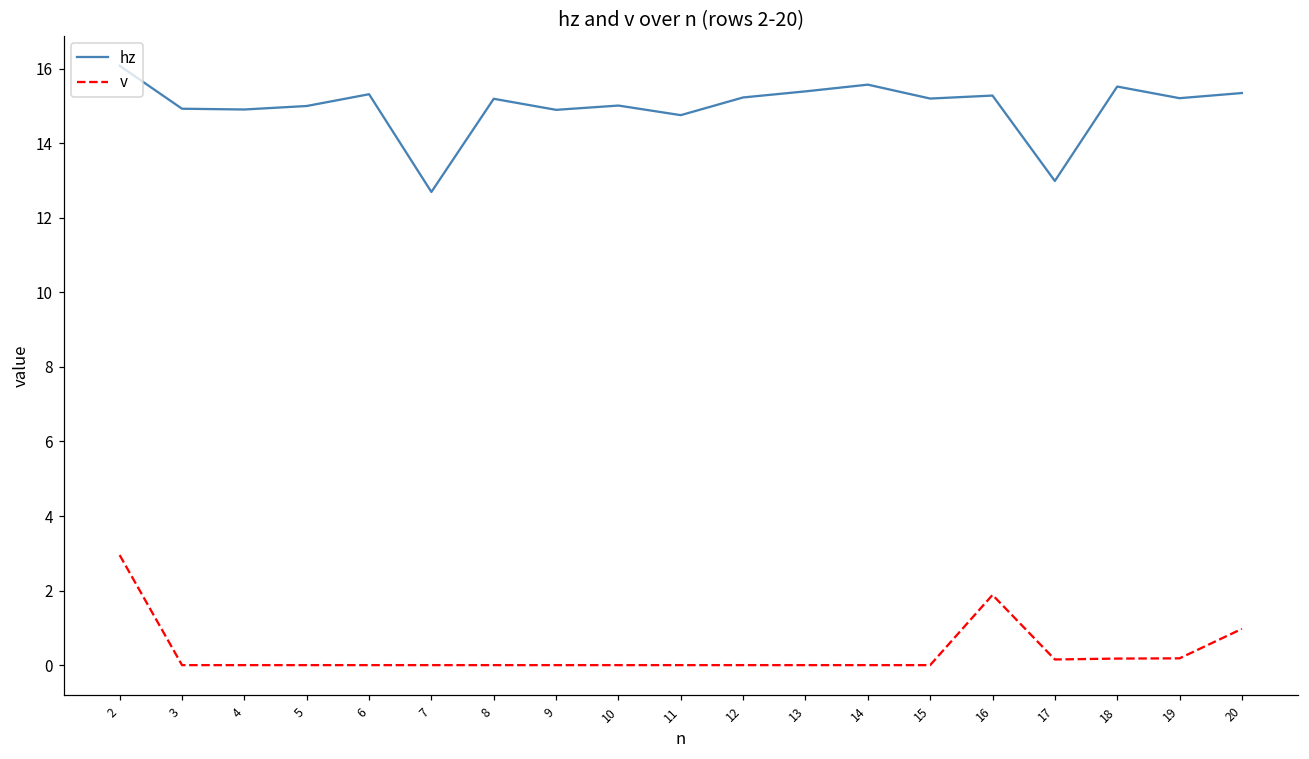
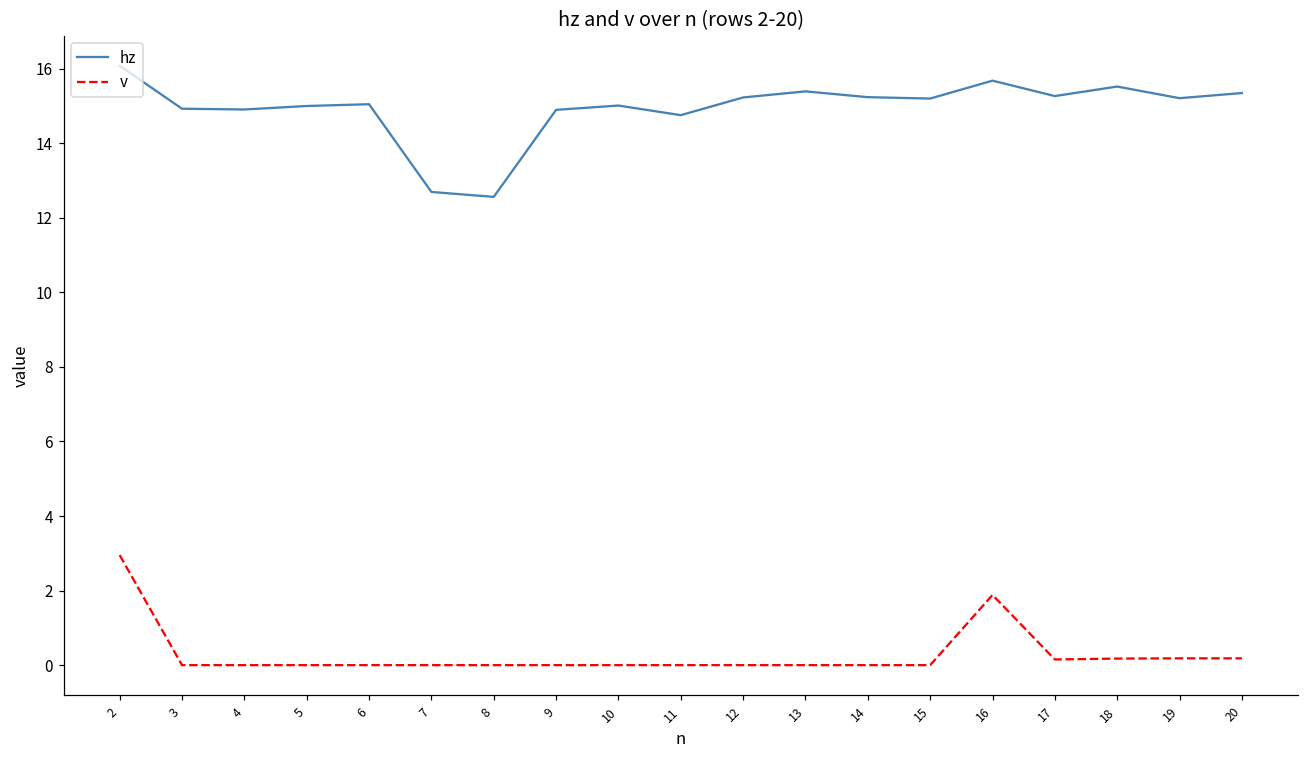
  {
    "hz": {
      "3": 14.9,
      "4": 14.9,
      "5": 15.0,
-     "6": 15.3,
+     "6": 15.0,
      "7": 12.7,
-     "8": 15.2,
+     "8": 12.6,
      "9": 14.9,
      "10": 15.0,
      "11": 14.8,
      "12": 15.2,
      "13": 15.4,
-     "14": 15.6,
+     "14": 15.2,
      "15": 15.2,
-     "16": 15.3,
-     "17": 13.0,
+     "16": 15.7,
+     "17": 15.3,
      "18": 15.5,
      "19": 15.2,
      "20": 15.3
    },
    "v": {
      "2": 3.0,
      "3": 0.0,
      "4": 0.0,
      "5": 0.0,
      "6": 0.0,
      "7": 0.0,
      "8": 0.0,
      "9": 0.0,
      "10": 0.0,
      "11": 0.0,
      "12": 0.0,
      "13": 0.0,
      "14": 0.0,
      "15": 0.0,
      "16": 1.9,
      "17": 0.2,
      "18": 0.2,
      "19": 0.2,
-     "20": 1.0
+     "20": 0.2
    }
  }
